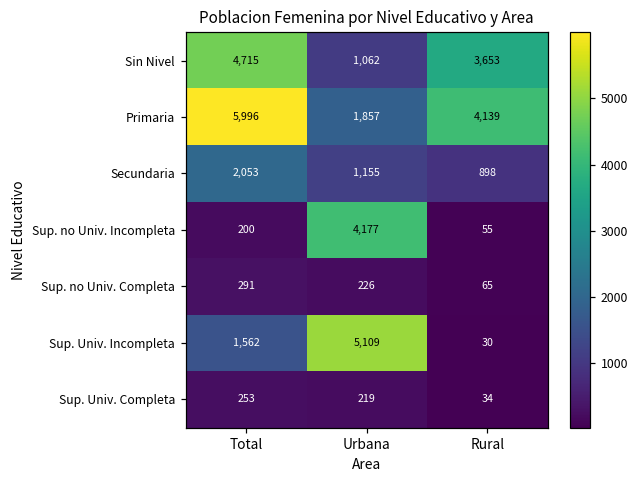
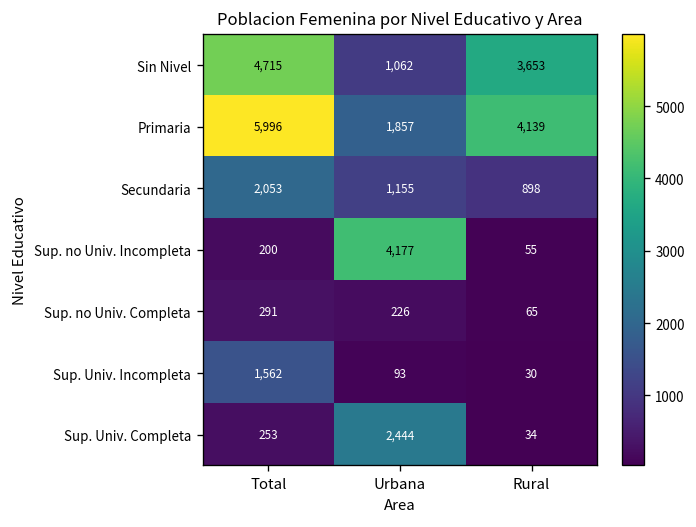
  {
    "Sin Nivel": {
      "Total": "4,715",
      "Urbana": "1,062",
      "Rural": "3,653"
    },
    "Primaria": {
      "Total": "5,996",
      "Urbana": "1,857",
      "Rural": "4,139"
    },
    "Secundaria": {
      "Total": "2,053",
      "Urbana": "1,155",
      "Rural": "898"
    },
    "Sup. no Univ. Incompleta": {
      "Total": "200",
      "Urbana": "4,177",
      "Rural": "55"
    },
    "Sup. no Univ. Completa": {
      "Total": "291",
      "Urbana": "226",
      "Rural": "65"
    },
    "Sup. Univ. Incompleta": {
      "Total": "1,562",
-     "Urbana": "5,109",
+     "Urbana": "93",
      "Rural": "30"
    },
    "Sup. Univ. Completa": {
      "Total": "253",
-     "Urbana": "219",
+     "Urbana": "2,444",
      "Rural": "34"
    }
  }
